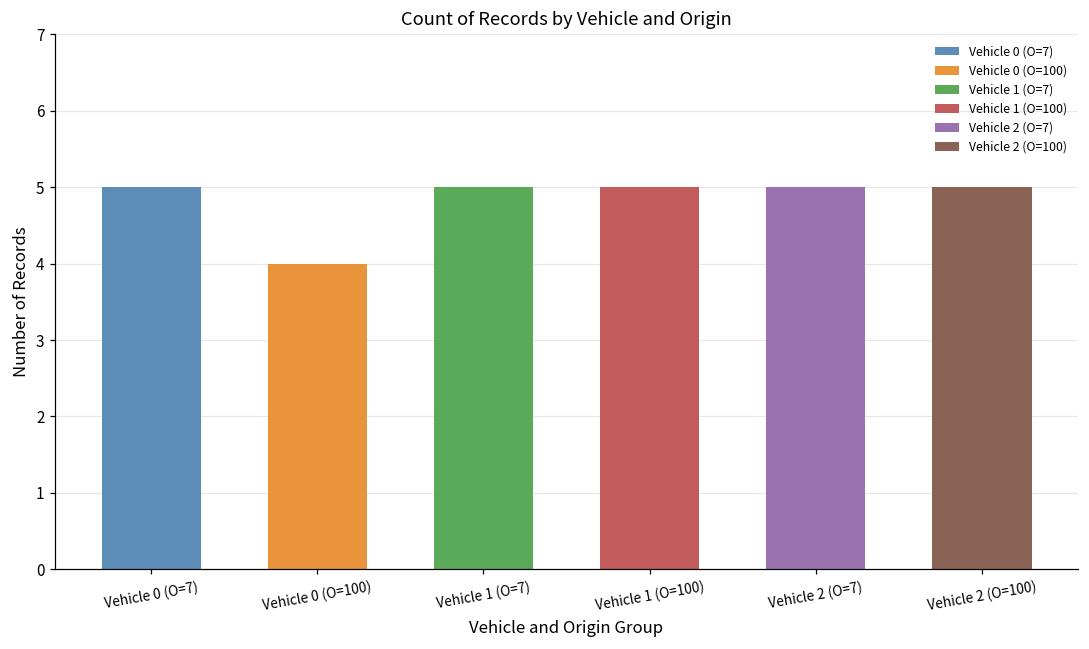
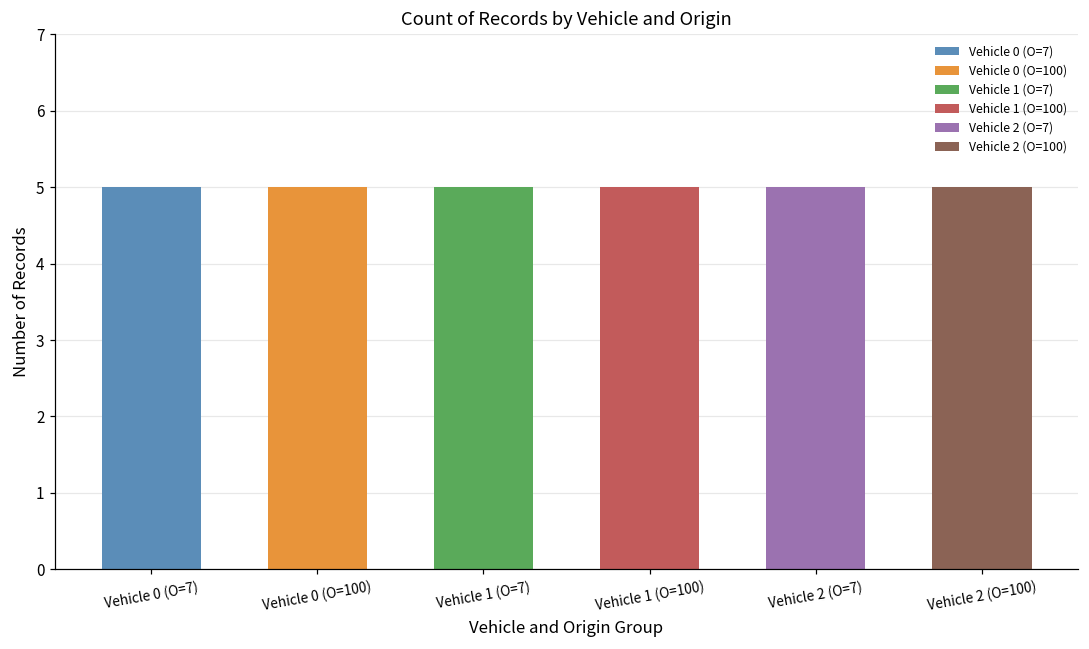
  {
    "Vehicle 0 (O=7)": 5,
-   "Vehicle 0 (O=100)": 4,
+   "Vehicle 0 (O=100)": 5,
    "Vehicle 1 (O=7)": 5,
    "Vehicle 1 (O=100)": 5,
    "Vehicle 2 (O=7)": 5,
    "Vehicle 2 (O=100)": 5
  }
